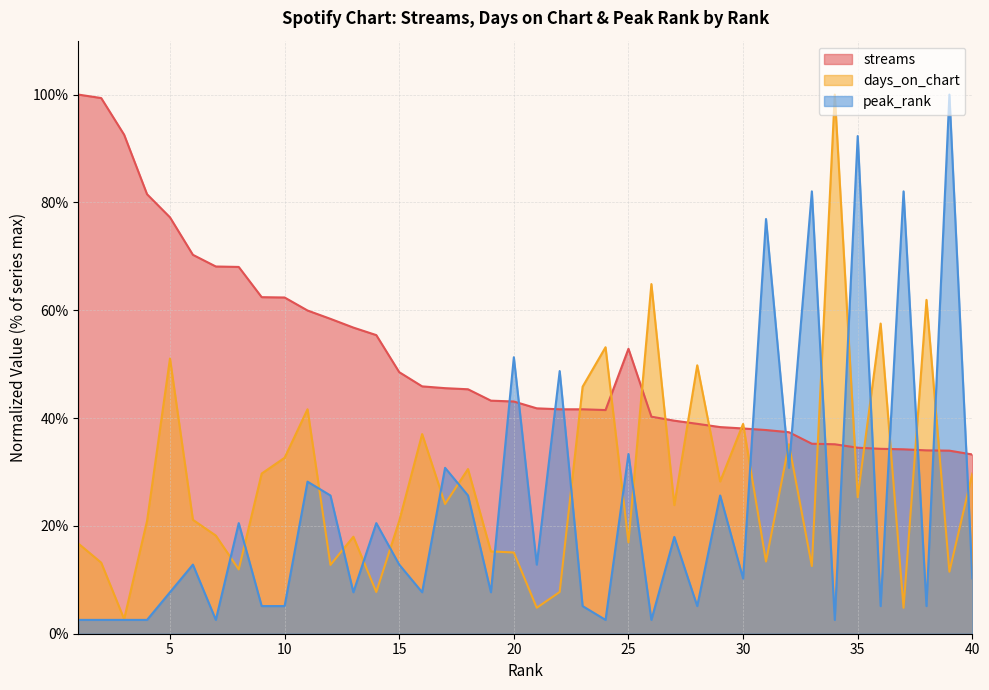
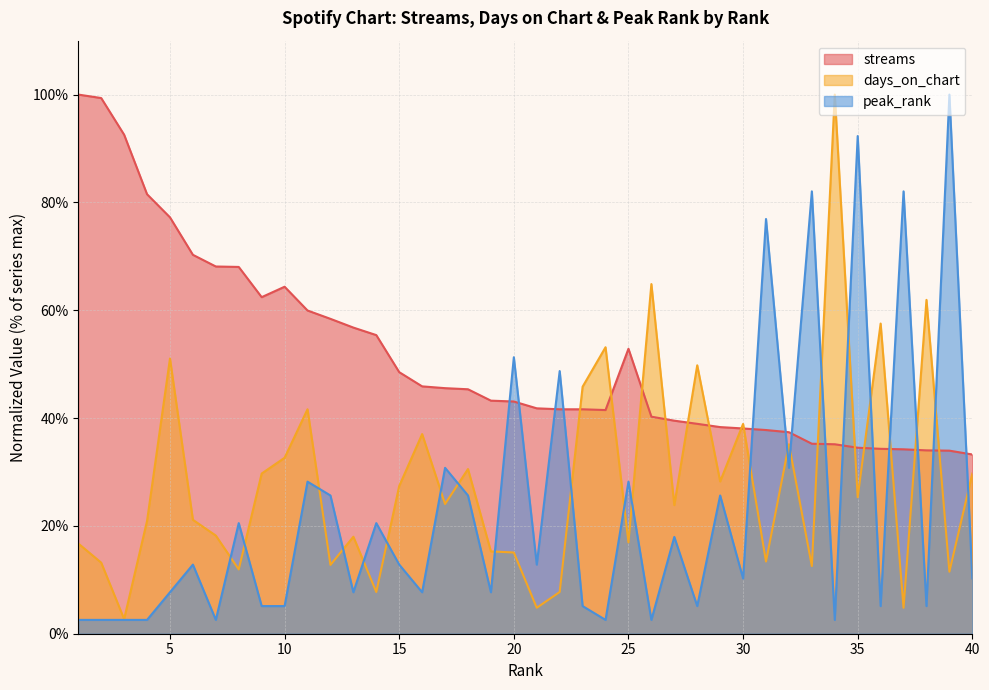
  {
    "streams": {
      "5": "77%",
-     "10": "62%",
+     "10": "64%",
      "15": "49%",
      "20": "43%",
      "25": "53%",
      "30": "38%",
      "35": "34%",
      "40": "33%"
    },
    "days_on_chart": {
      "5": "51%",
      "10": "33%",
-     "15": "21%",
+     "15": "27%",
      "20": "15%",
      "25": "17%",
      "30": "39%",
      "35": "25%",
      "40": "30%"
    },
    "peak_rank": {
      "5": "8%",
      "10": "5%",
      "15": "13%",
      "20": "51%",
-     "25": "33%",
+     "25": "28%",
      "30": "10%",
      "35": "92%",
      "40": "10%"
    }
  }
